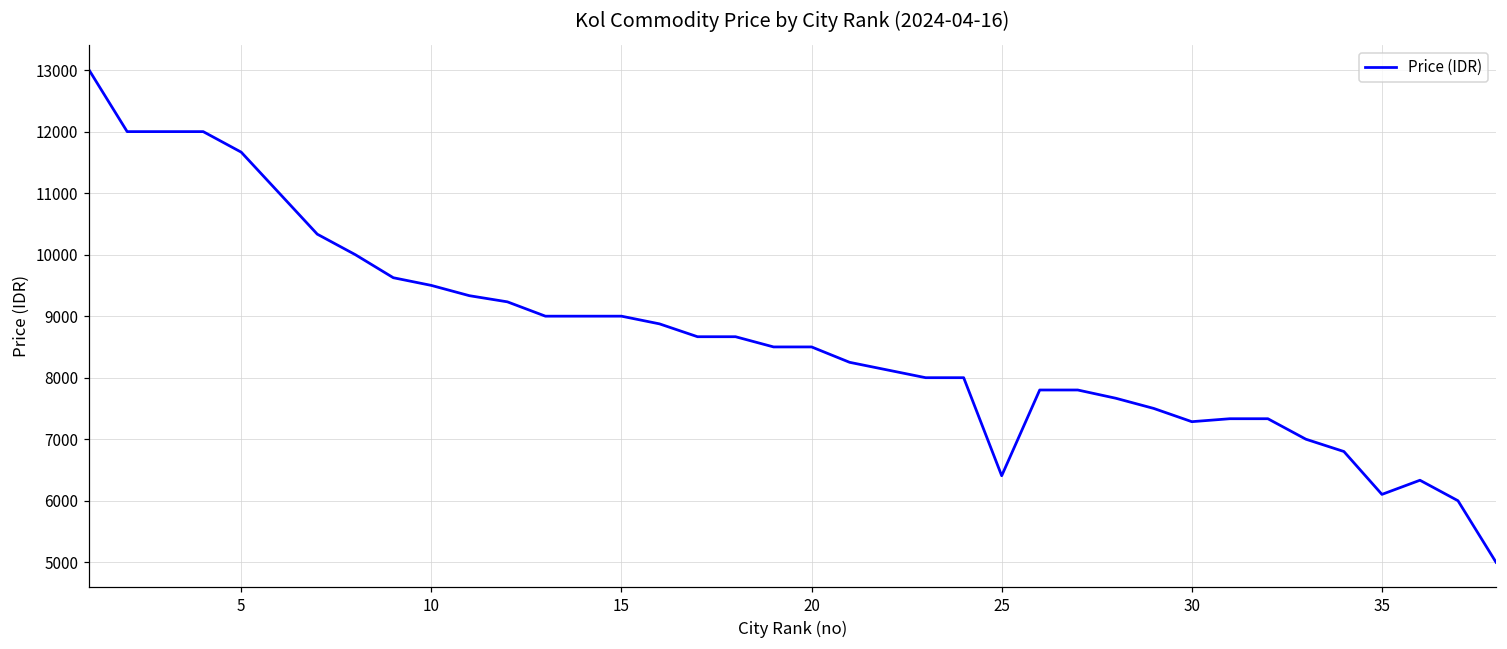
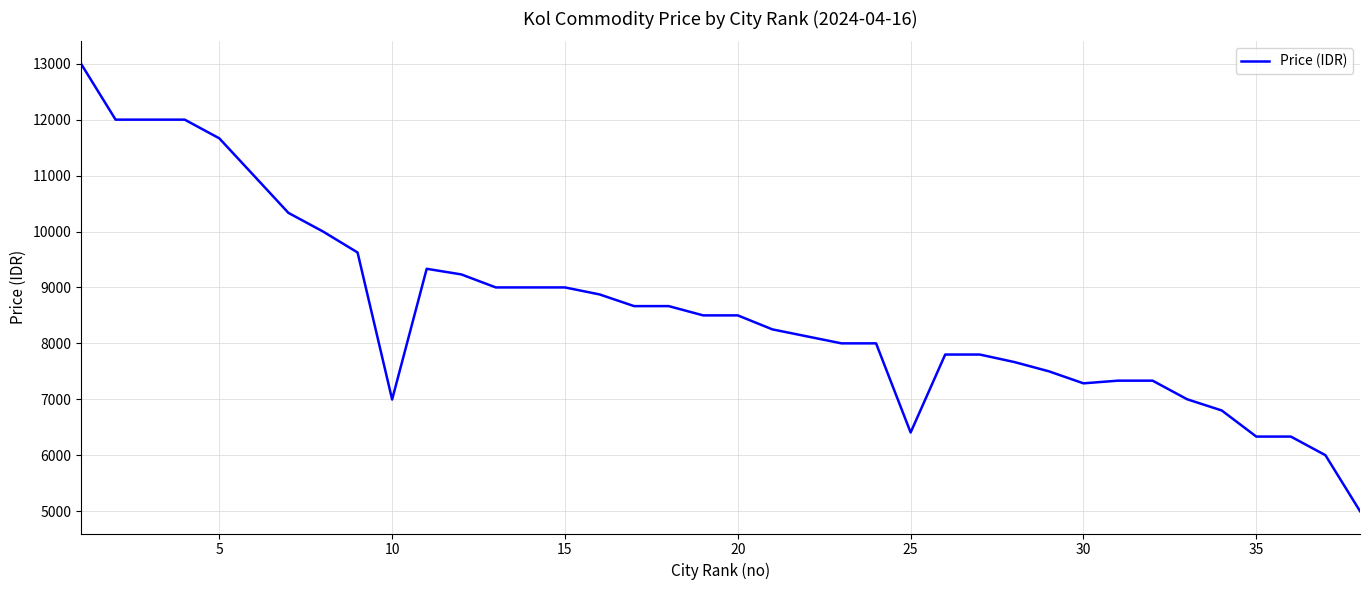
  {
    "5": 11700,
-   "10": 9500,
+   "10": 7000,
    "15": 9000,
    "20": 8500,
    "25": 6400,
    "30": 7300,
-   "35": 6100
+   "35": 6300
  }
